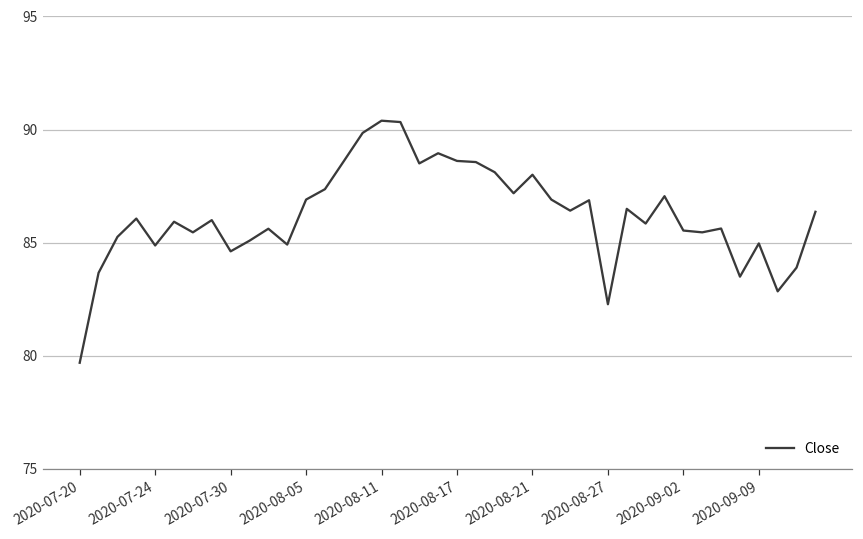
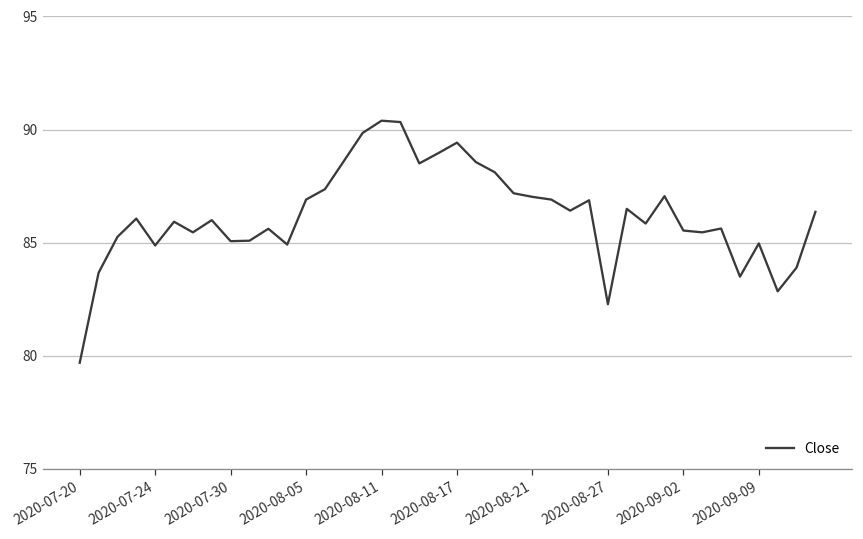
  {
    "2020-07-20": 79.7,
    "2020-07-24": 84.9,
-   "2020-07-30": 84.6,
+   "2020-07-30": 85.1,
    "2020-08-05": 86.9,
    "2020-08-11": 90.4,
-   "2020-08-17": 88.6,
-   "2020-08-21": 88.0,
+   "2020-08-17": 89.4,
+   "2020-08-21": 87.0,
    "2020-08-27": 82.3,
    "2020-09-02": 85.5,
    "2020-09-09": 85.0
  }
